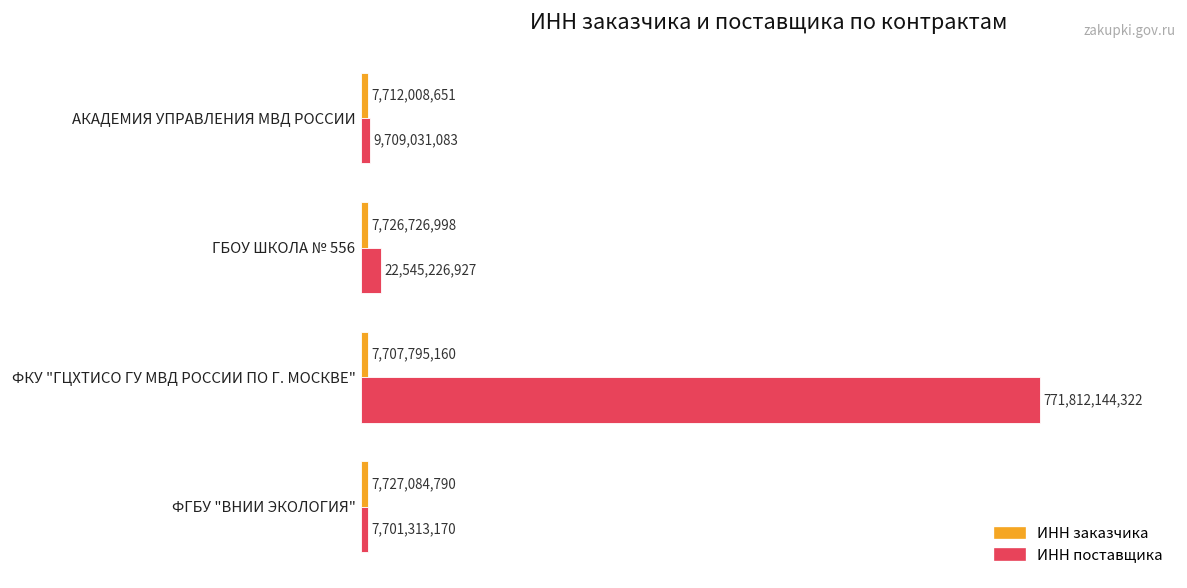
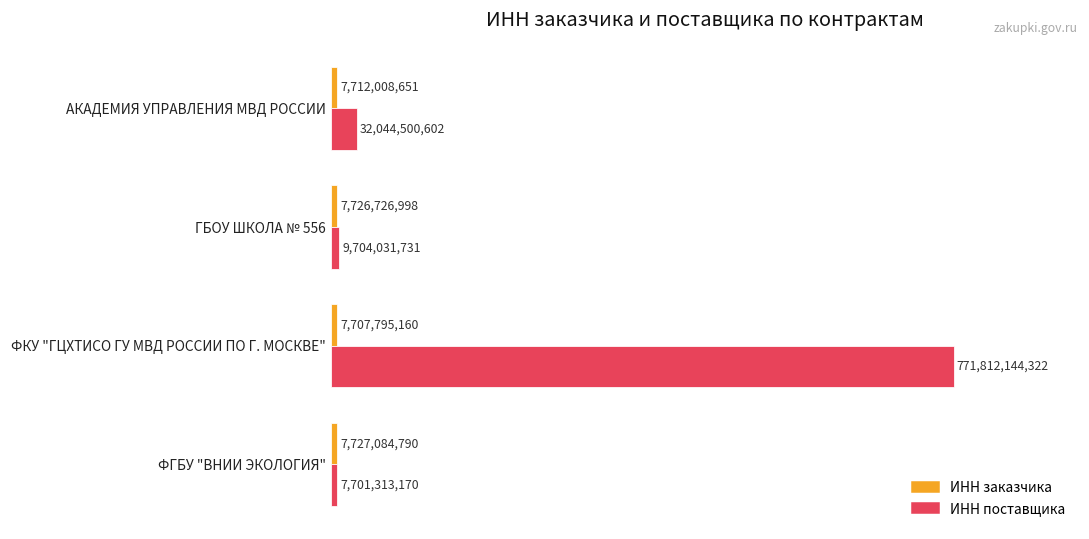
  {
    "ИНН поставщика": {
-     "АКАДЕМИЯ УПРАВЛЕНИЯ МВД РОССИИ": "9,709,031,083",
-     "ГБОУ ШКОЛА № 556": "22,545,226,927"
+     "АКАДЕМИЯ УПРАВЛЕНИЯ МВД РОССИИ": "32,044,500,602",
+     "ГБОУ ШКОЛА № 556": "9,704,031,731"
    }
  }
